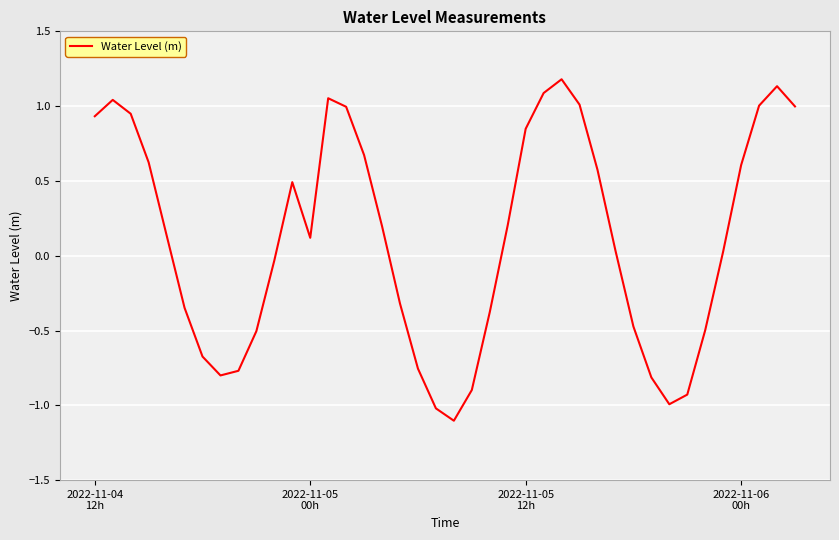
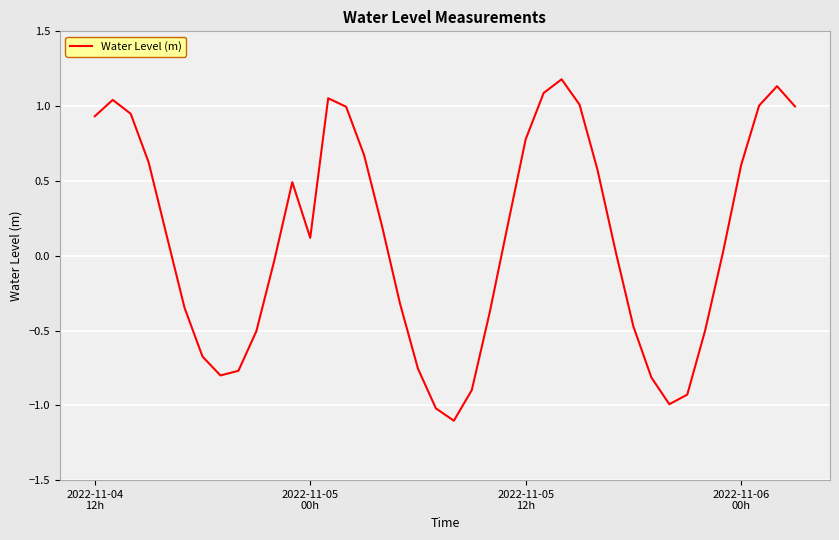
  {
    "2022-11-04 12h": 0.93,
    "2022-11-05 00h": 0.12,
-   "2022-11-05 12h": 0.85,
+   "2022-11-05 12h": 0.78,
    "2022-11-06 00h": 0.61
  }
